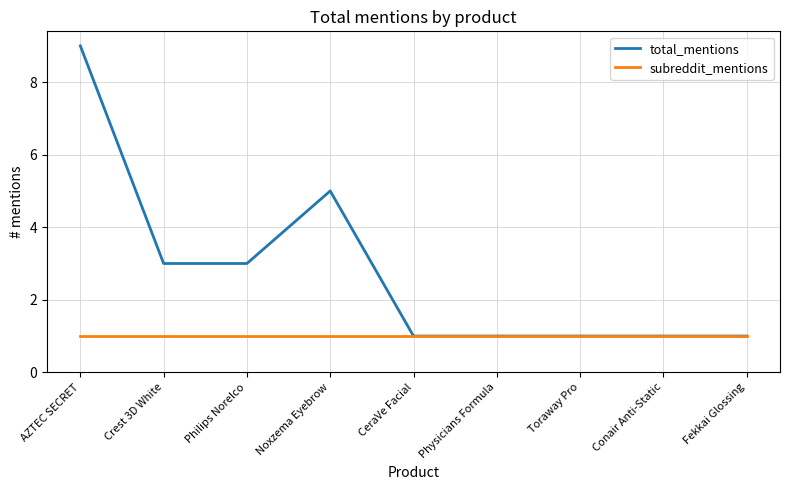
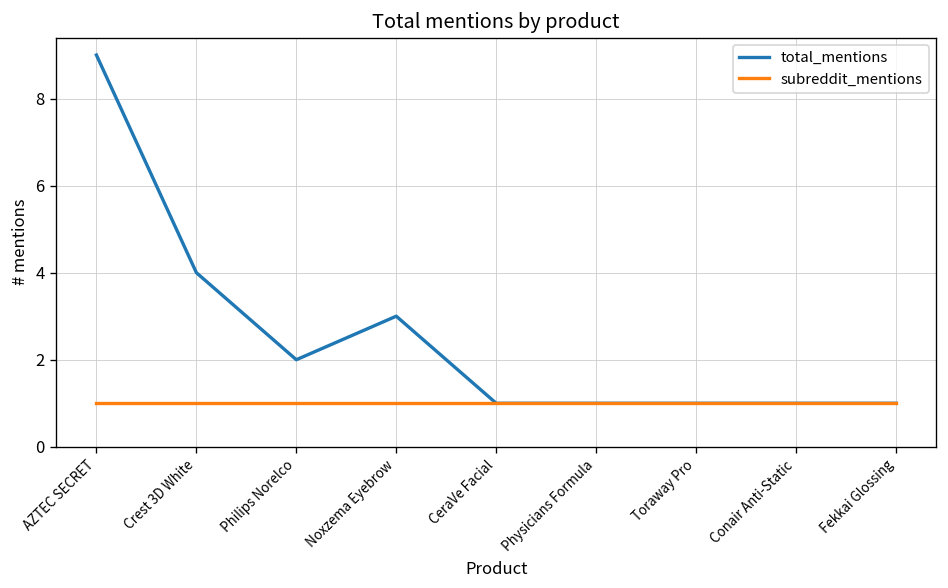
  {
    "total_mentions": {
      "AZTEC SECRET": 9,
-     "Crest 3D White": 3,
-     "Philips Norelco": 3,
-     "Noxzema Eyebrow": 5
+     "Crest 3D White": 4,
+     "Philips Norelco": 2,
+     "Noxzema Eyebrow": 3
    },
    "subreddit_mentions": {
      "AZTEC SECRET": 1,
      "Crest 3D White": 1,
      "Philips Norelco": 1,
      "Noxzema Eyebrow": 1
    }
  }
